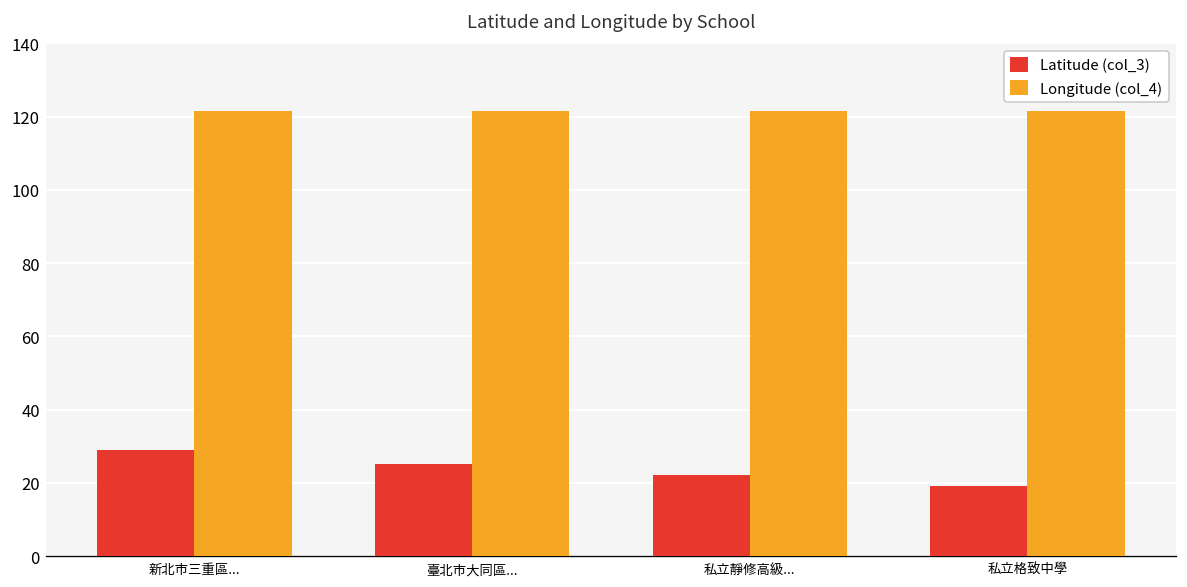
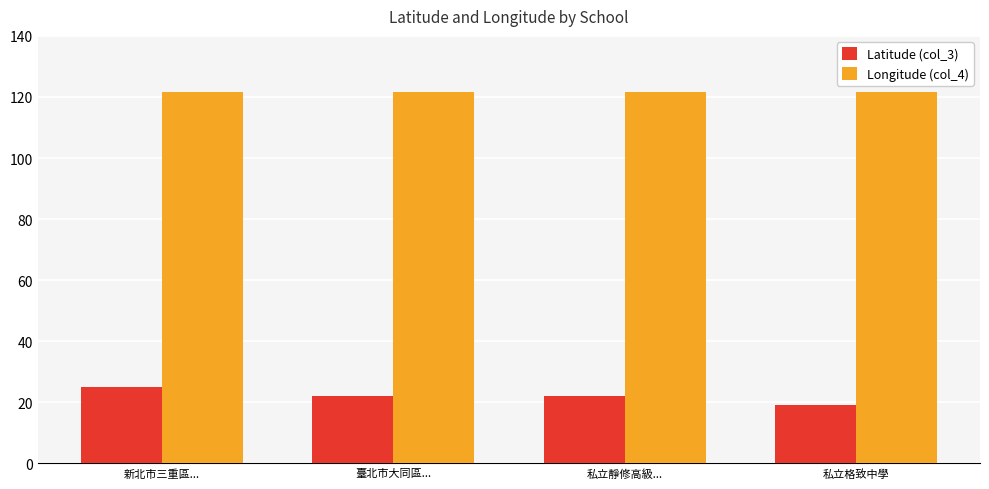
  {
    "Latitude (col_3)": {
-     "新北市三重區...": 29,
-     "臺北市大同區...": 25,
+     "新北市三重區...": 25,
+     "臺北市大同區...": 22,
      "私立靜修高級...": 22,
      "私立格致中學": 19
    },
    "Longitude (col_4)": {
      "新北市三重區...": 122,
      "臺北市大同區...": 122,
      "私立靜修高級...": 122,
      "私立格致中學": 121
    }
  }
